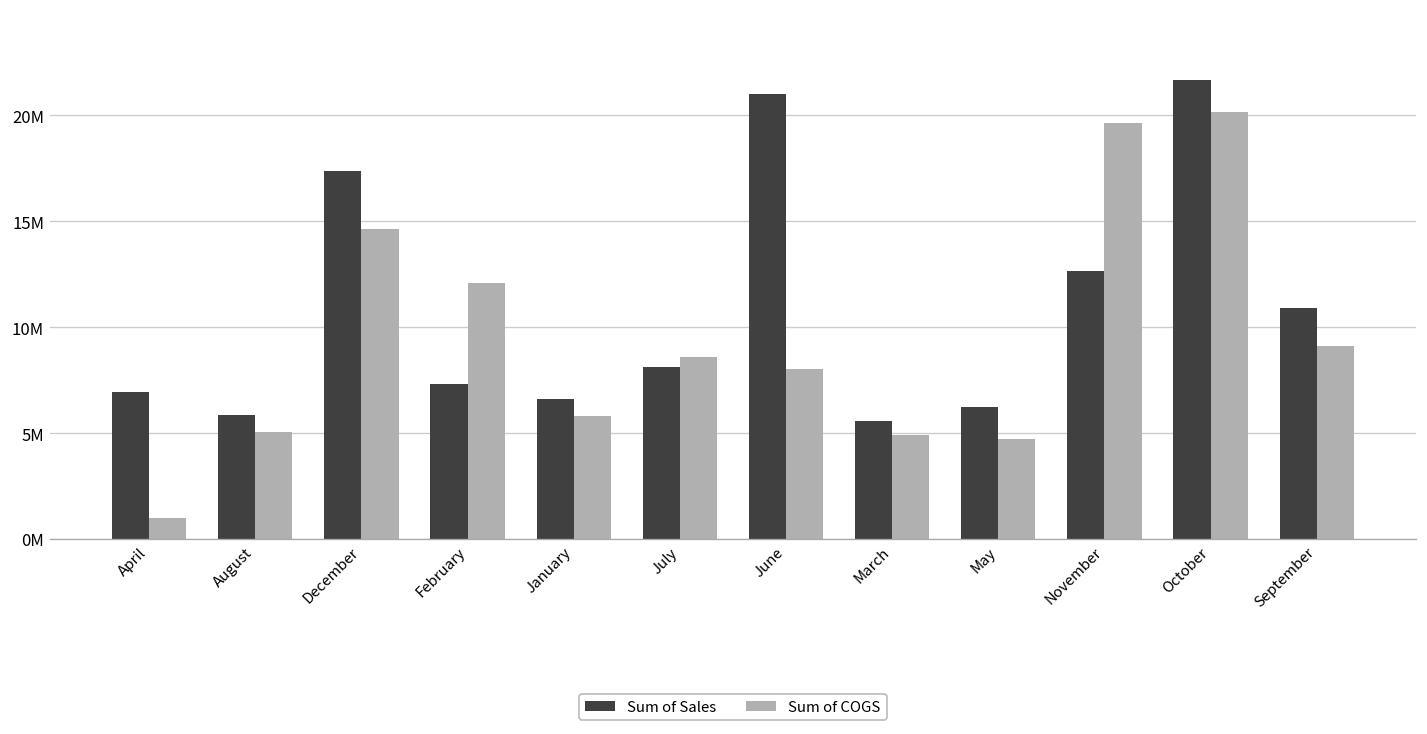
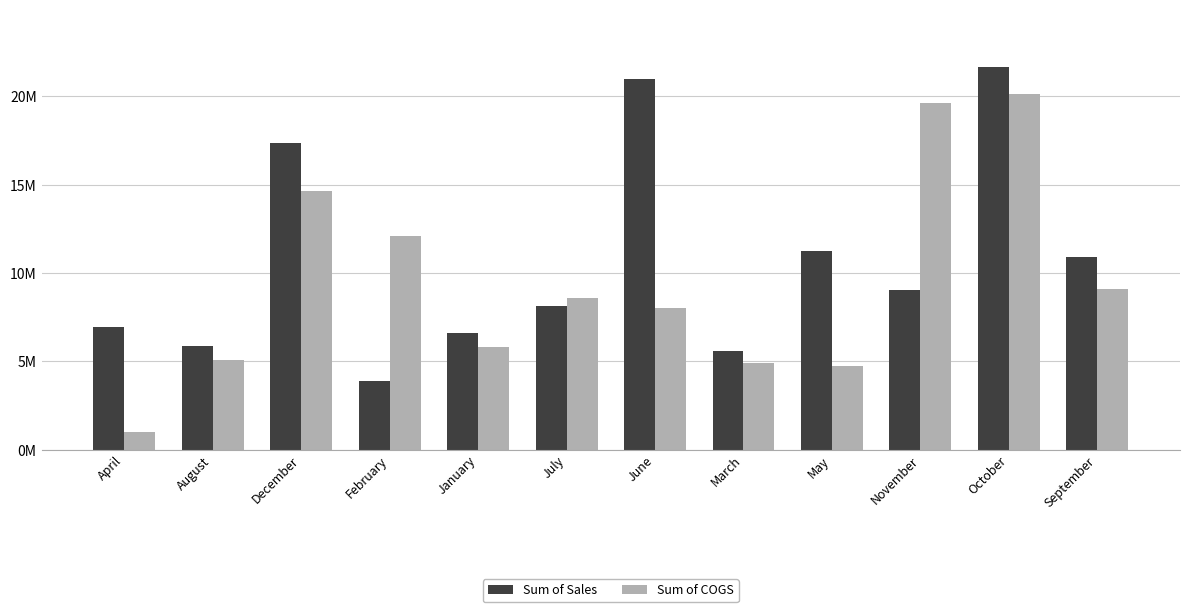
  {
    "Sum of Sales": {
      "April": 7000000,
      "August": 5900000,
      "December": 17400000,
-     "February": 7300000,
+     "February": 3900000,
      "January": 6600000,
      "July": 8100000,
      "June": 21000000,
      "March": 5600000,
-     "May": 6200000,
-     "November": 12700000,
+     "May": 11300000,
+     "November": 9100000,
      "October": 21700000,
      "September": 10900000
    },
    "Sum of COGS": {
      "April": 1000000,
      "August": 5100000,
      "December": 14600000,
      "February": 12100000,
      "January": 5800000,
      "July": 8600000,
      "June": 8000000,
      "March": 4900000,
      "May": 4700000,
      "November": 19700000,
      "October": 20200000,
      "September": 9100000
    }
  }
